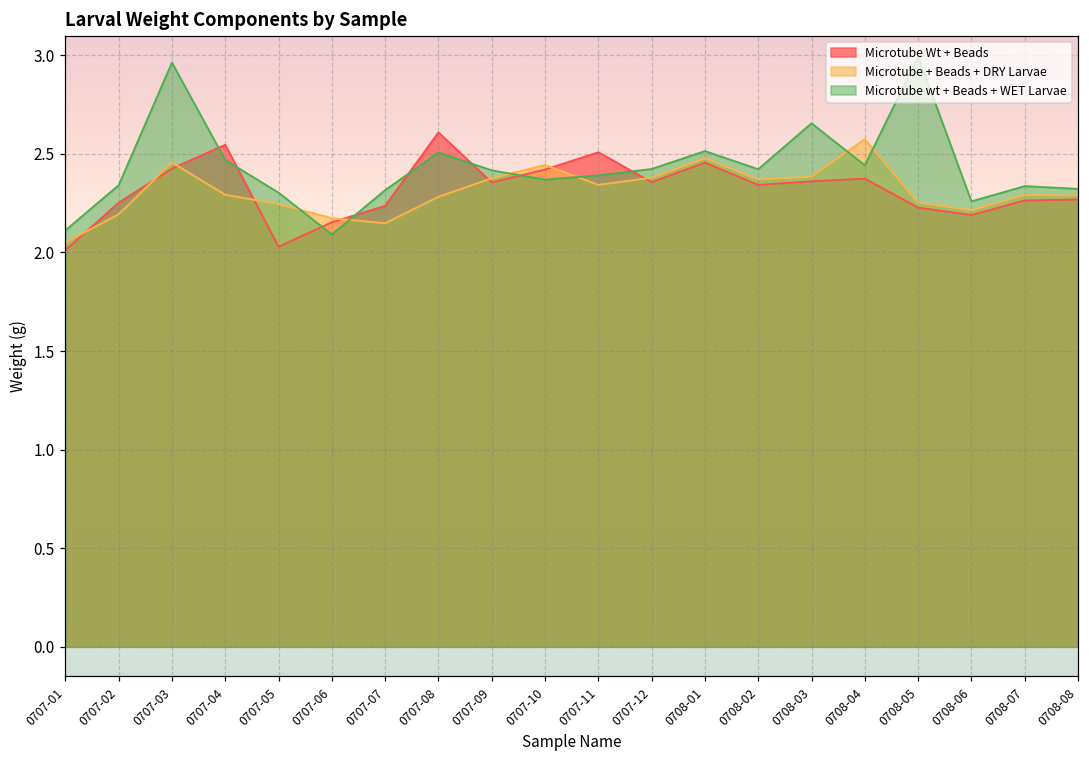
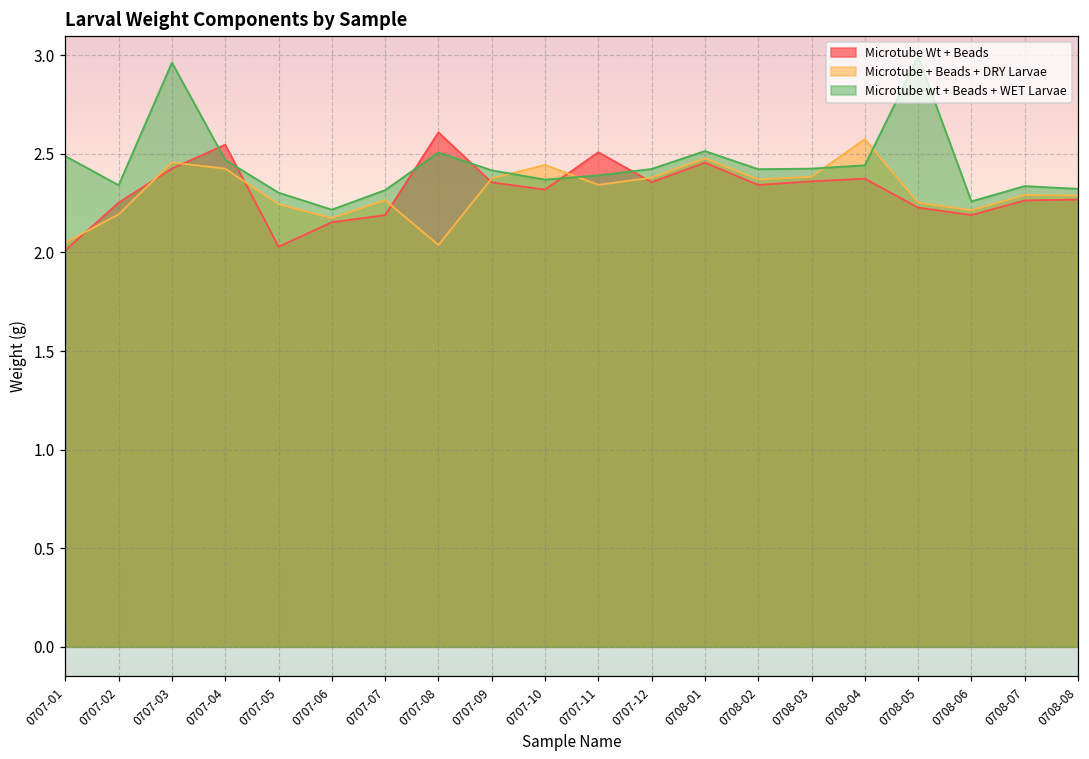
  {
    "Microtube Wt + Beads": {
      "0707-01": 2.01,
      "0707-02": 2.25,
      "0707-03": 2.43,
      "0707-04": 2.55,
      "0707-05": 2.03,
      "0707-06": 2.15,
-     "0707-07": 2.24,
+     "0707-07": 2.19,
      "0707-08": 2.61,
      "0707-09": 2.36,
-     "0707-10": 2.42,
+     "0707-10": 2.32,
      "0707-11": 2.51,
      "0707-12": 2.36,
      "0708-01": 2.46,
      "0708-02": 2.34,
      "0708-03": 2.36,
      "0708-04": 2.37,
      "0708-05": 2.23,
      "0708-06": 2.19,
      "0708-07": 2.26,
      "0708-08": 2.27
    },
    "Microtube + Beads + DRY Larvae": {
      "0707-01": 2.05,
      "0707-02": 2.19,
      "0707-03": 2.46,
-     "0707-04": 2.29,
+     "0707-04": 2.43,
      "0707-05": 2.25,
      "0707-06": 2.17,
-     "0707-07": 2.15,
-     "0707-08": 2.28,
+     "0707-07": 2.27,
+     "0707-08": 2.04,
      "0707-09": 2.38,
      "0707-10": 2.44,
      "0707-11": 2.34,
      "0707-12": 2.38,
      "0708-01": 2.48,
      "0708-02": 2.37,
      "0708-03": 2.38,
      "0708-04": 2.58,
      "0708-05": 2.25,
      "0708-06": 2.21,
      "0708-07": 2.29,
      "0708-08": 2.29
    },
    "Microtube wt + Beads + WET Larvae": {
-     "0707-01": 2.11,
+     "0707-01": 2.49,
      "0707-02": 2.34,
      "0707-03": 2.96,
      "0707-04": 2.47,
      "0707-05": 2.30,
-     "0707-06": 2.09,
+     "0707-06": 2.22,
      "0707-07": 2.32,
      "0707-08": 2.51,
      "0707-09": 2.42,
      "0707-10": 2.37,
      "0707-11": 2.39,
      "0707-12": 2.42,
      "0708-01": 2.51,
      "0708-02": 2.42,
-     "0708-03": 2.66,
+     "0708-03": 2.43,
      "0708-04": 2.44,
      "0708-06": 2.26,
      "0708-07": 2.34,
      "0708-08": 2.32
    }
  }
